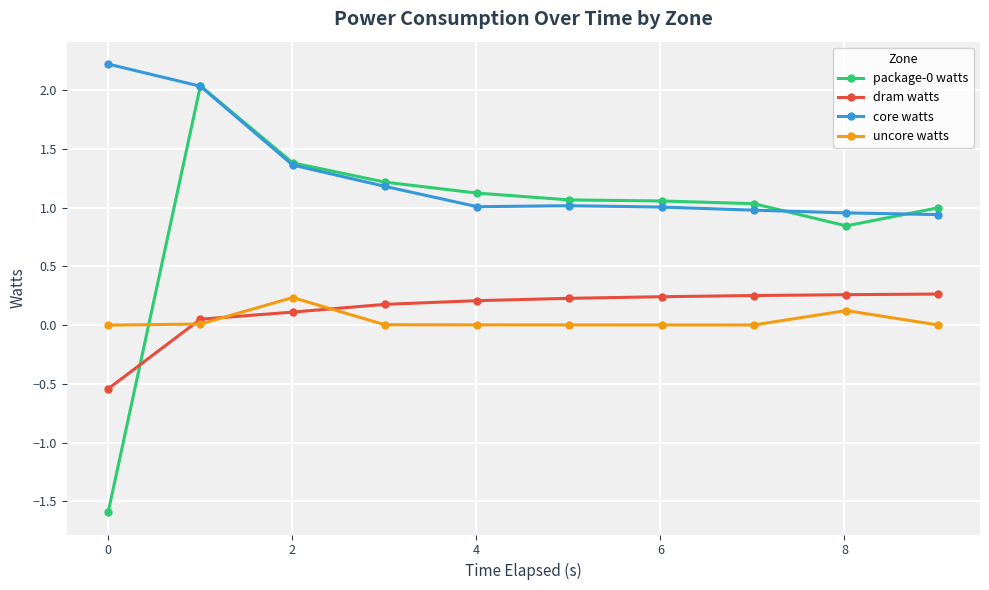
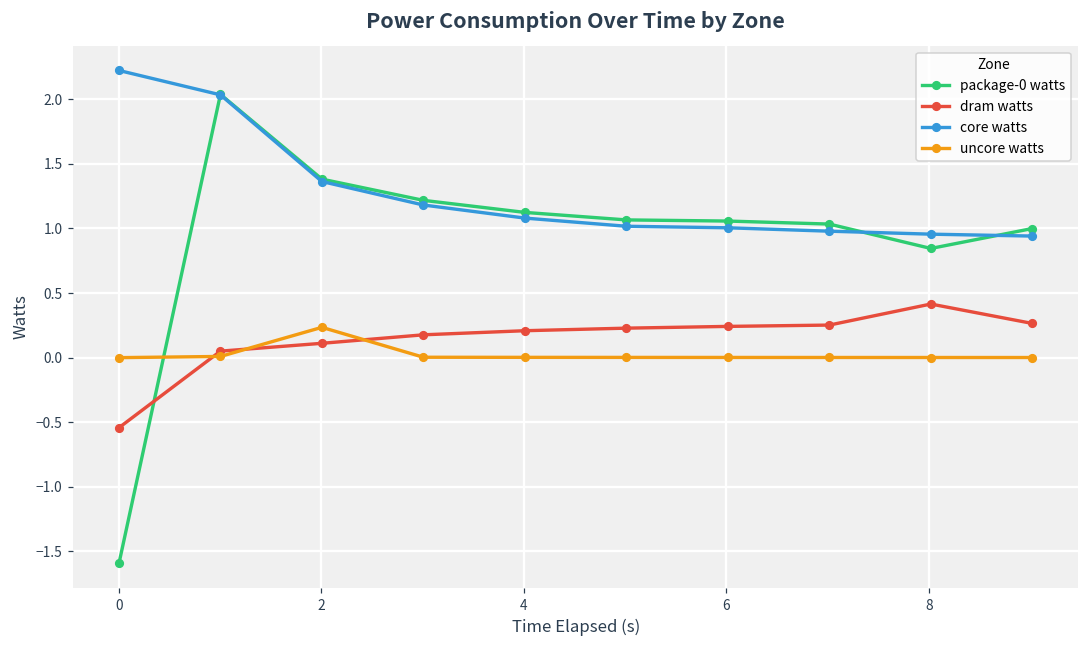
  {
    "package-0 watts": {
      "0": -1.59,
      "4": 1.12,
      "6": 1.06,
      "8": 0.85
    },
    "dram watts": {
      "0": -0.54,
      "2": 0.11,
      "4": 0.21,
      "6": 0.24,
-     "8": 0.26
+     "8": 0.42
    },
    "core watts": {
      "0": 2.22,
-     "4": 1.01,
+     "4": 1.08,
      "6": 1.01,
      "8": 0.96
    },
    "uncore watts": {
      "0": 0.00,
      "2": 0.23,
      "4": 0.00,
      "6": 0.00,
-     "8": 0.12
+     "8": 0.00
    }
  }
